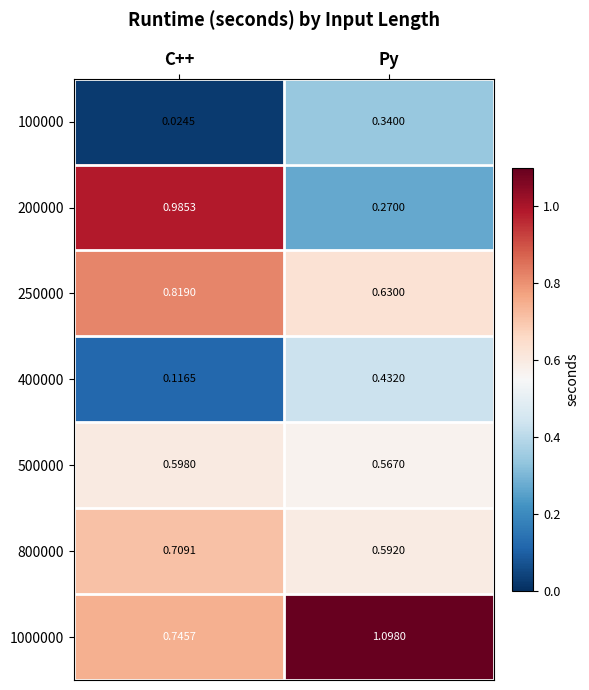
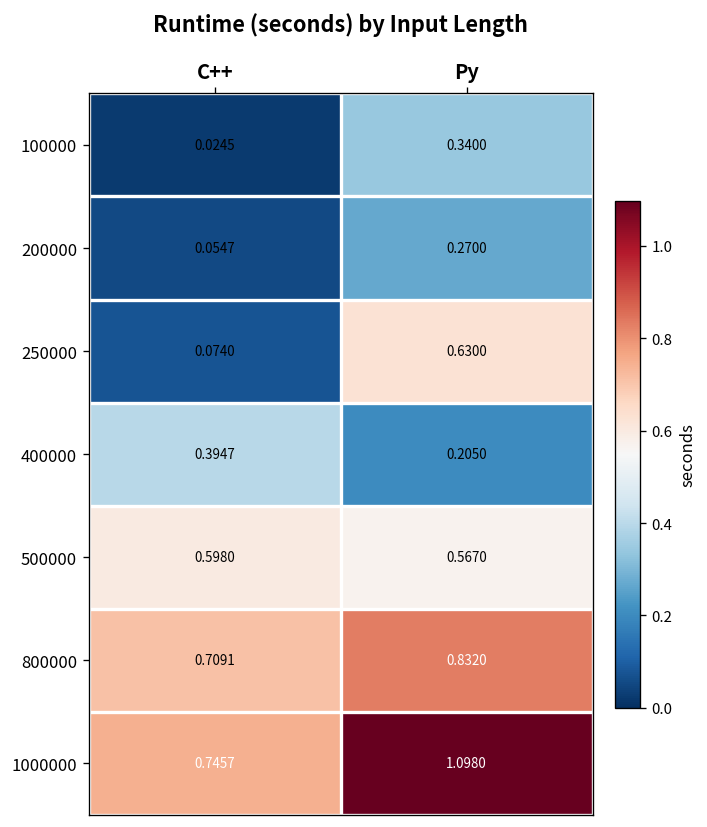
  {
    "100000": {
      "C++": 0.0245,
      "Py": 0.3400
    },
    "200000": {
-     "C++": 0.9853,
+     "C++": 0.0547,
      "Py": 0.2700
    },
    "250000": {
-     "C++": 0.8190,
+     "C++": 0.0740,
      "Py": 0.6300
    },
    "400000": {
-     "C++": 0.1165,
-     "Py": 0.4320
+     "C++": 0.3947,
+     "Py": 0.2050
    },
    "500000": {
      "C++": 0.5980,
      "Py": 0.5670
    },
    "800000": {
      "C++": 0.7091,
-     "Py": 0.5920
+     "Py": 0.8320
    },
    "1000000": {
      "C++": 0.7457,
      "Py": 1.0980
    }
  }
